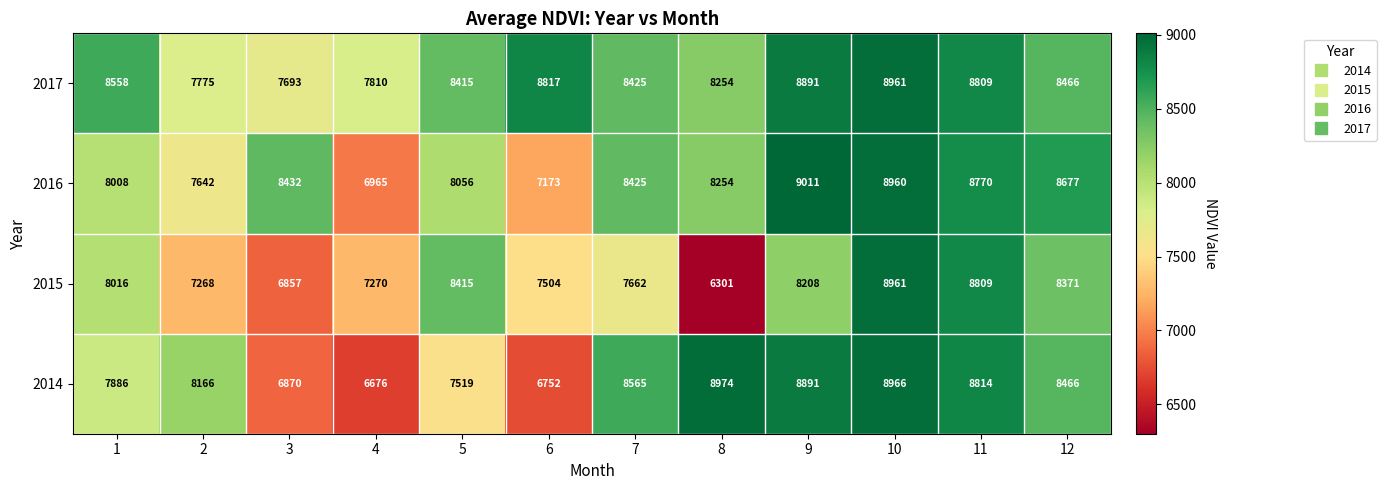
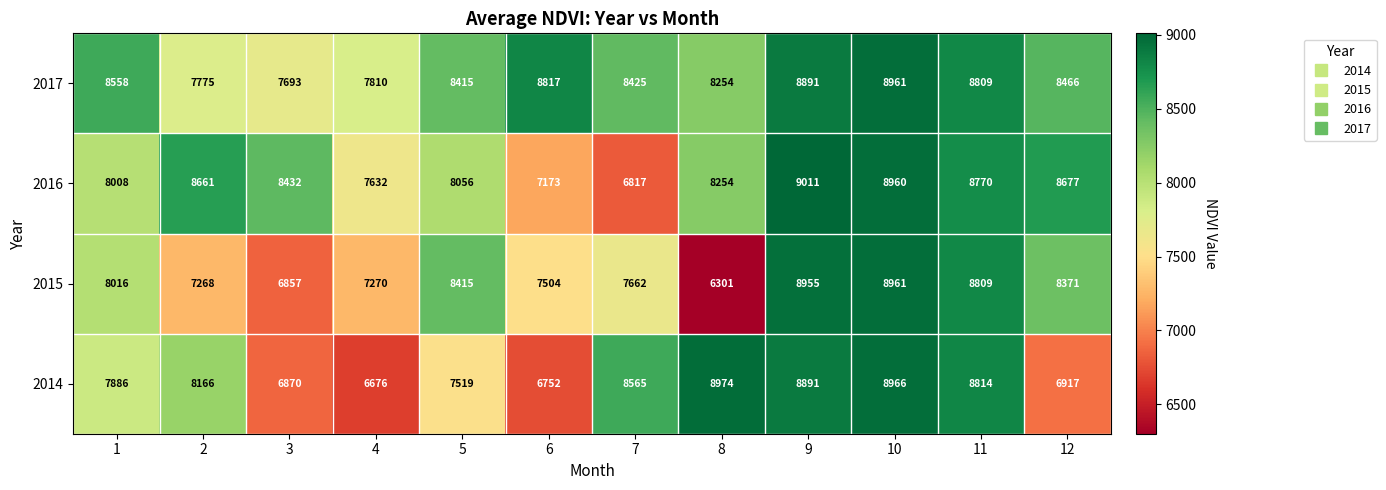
  {
    "2017": {
      "1": 8558,
      "2": 7775,
      "3": 7693,
      "4": 7810,
      "5": 8415,
      "6": 8817,
      "7": 8425,
      "8": 8254,
      "9": 8891,
      "10": 8961,
      "11": 8809,
      "12": 8466
    },
    "2016": {
      "1": 8008,
-     "2": 7642,
+     "2": 8661,
      "3": 8432,
-     "4": 6965,
+     "4": 7632,
      "5": 8056,
      "6": 7173,
-     "7": 8425,
+     "7": 6817,
      "8": 8254,
      "9": 9011,
      "10": 8960,
      "11": 8770,
      "12": 8677
    },
    "2015": {
      "1": 8016,
      "2": 7268,
      "3": 6857,
      "4": 7270,
      "5": 8415,
      "6": 7504,
      "7": 7662,
      "8": 6301,
-     "9": 8208,
+     "9": 8955,
      "10": 8961,
      "11": 8809,
      "12": 8371
    },
    "2014": {
      "1": 7886,
      "2": 8166,
      "3": 6870,
      "4": 6676,
      "5": 7519,
      "6": 6752,
      "7": 8565,
      "8": 8974,
      "9": 8891,
      "10": 8966,
      "11": 8814,
-     "12": 8466
+     "12": 6917
    }
  }
